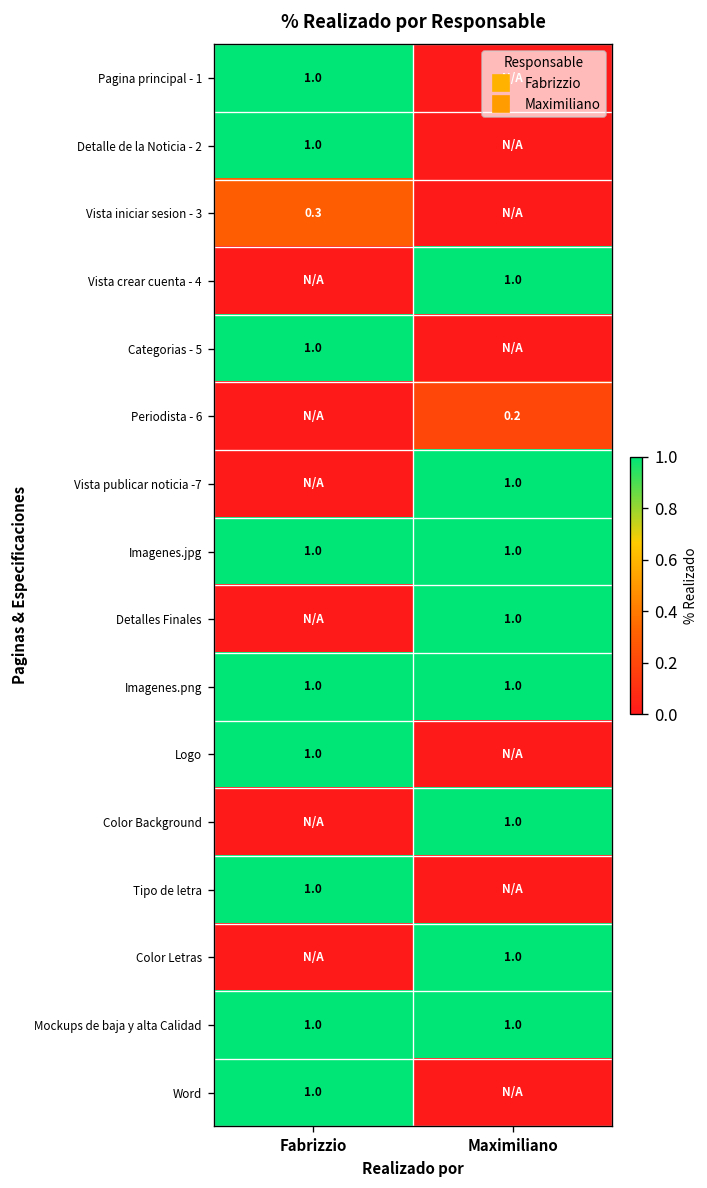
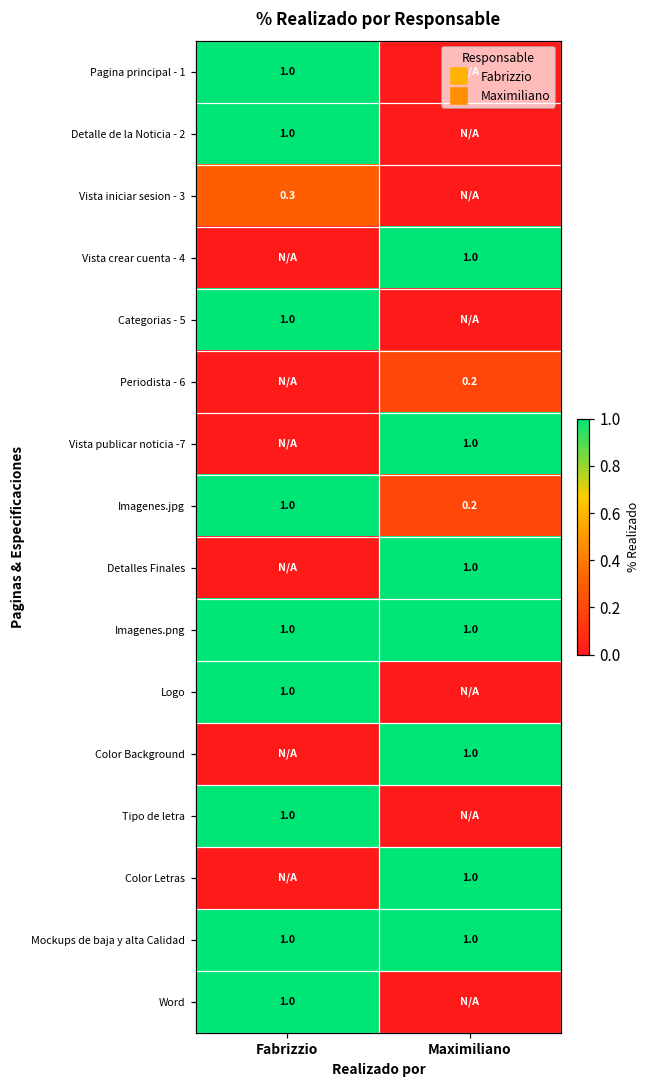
  {
    "Pagina principal - 1": {
      "Fabrizzio": 1.0
    },
    "Detalle de la Noticia - 2": {
      "Fabrizzio": 1.0
    },
    "Vista iniciar sesion - 3": {
      "Fabrizzio": 0.3
    },
    "Vista crear cuenta - 4": {
      "Maximiliano": 1.0
    },
    "Categorias - 5": {
      "Fabrizzio": 1.0
    },
    "Periodista - 6": {
      "Maximiliano": 0.2
    },
    "Vista publicar noticia -7": {
      "Maximiliano": 1.0
    },
    "Imagenes.jpg": {
      "Fabrizzio": 1.0,
-     "Maximiliano": 1.0
+     "Maximiliano": 0.2
    },
    "Detalles Finales": {
      "Maximiliano": 1.0
    },
    "Imagenes.png": {
      "Fabrizzio": 1.0,
      "Maximiliano": 1.0
    },
    "Logo": {
      "Fabrizzio": 1.0
    },
    "Color Background": {
      "Maximiliano": 1.0
    },
    "Tipo de letra": {
      "Fabrizzio": 1.0
    },
    "Color Letras": {
      "Maximiliano": 1.0
    },
    "Mockups de baja y alta Calidad": {
      "Fabrizzio": 1.0,
      "Maximiliano": 1.0
    },
    "Word": {
      "Fabrizzio": 1.0
    }
  }
